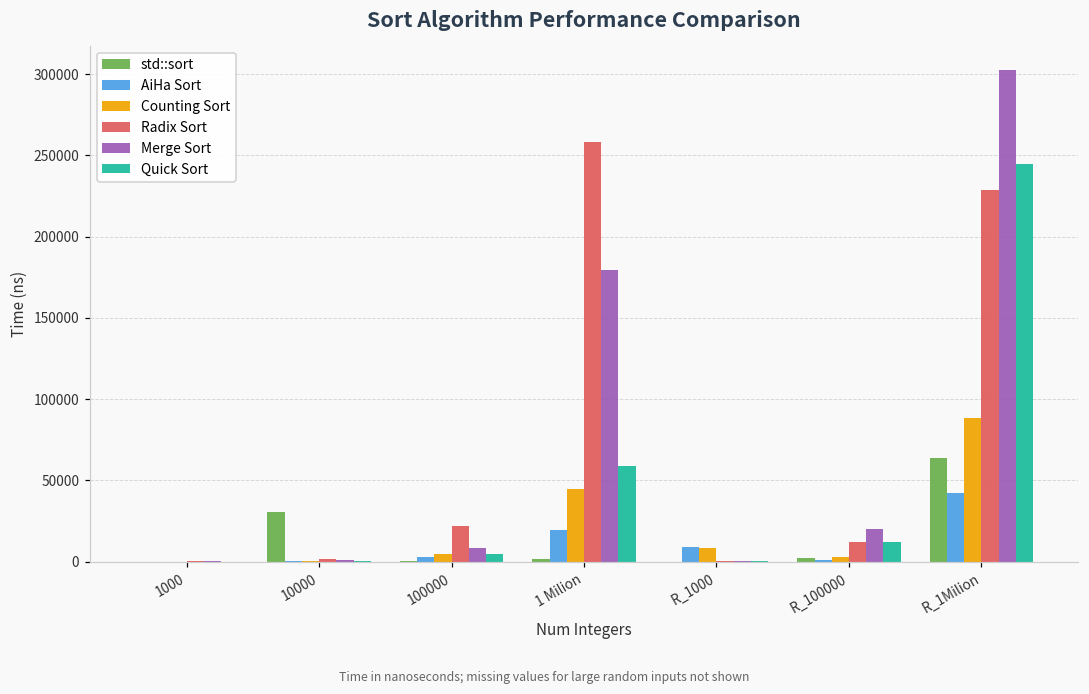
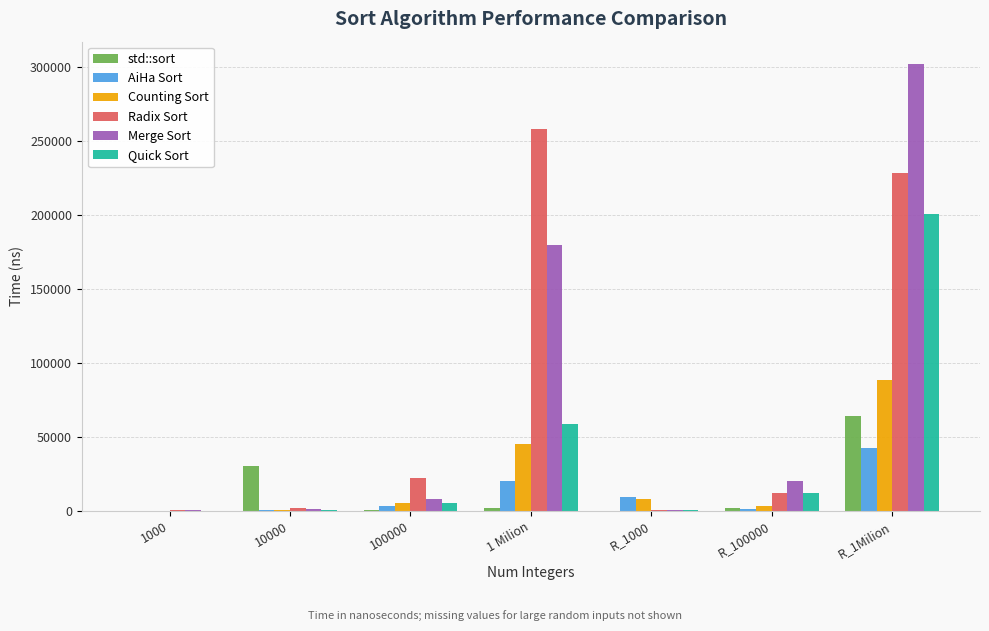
  {
    "std::sort": {
      "10000": 30000,
      "R_100000": 2000,
      "R_1Milion": 64000
    },
    "AiHa Sort": {
      "100000": 3000,
      "1 Milion": 20000,
      "R_1000": 9000,
      "R_1Milion": 42000
    },
    "Counting Sort": {
      "100000": 5000,
      "1 Milion": 45000,
      "R_1000": 8000,
      "R_100000": 3000,
      "R_1Milion": 89000
    },
    "Radix Sort": {
      "100000": 22000,
      "1 Milion": 258000,
      "R_100000": 12000,
      "R_1Milion": 229000
    },
    "Merge Sort": {
      "100000": 8000,
      "1 Milion": 180000,
      "R_100000": 20000,
      "R_1Milion": 302000
    },
    "Quick Sort": {
      "100000": 5000,
      "1 Milion": 59000,
      "R_100000": 12000,
-     "R_1Milion": 245000
+     "R_1Milion": 201000
    }
  }
